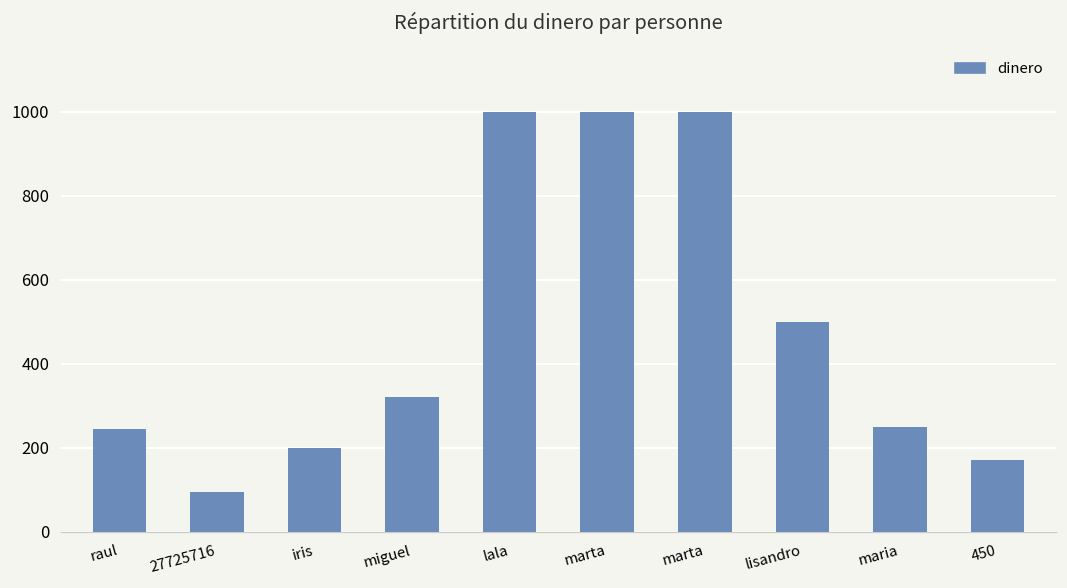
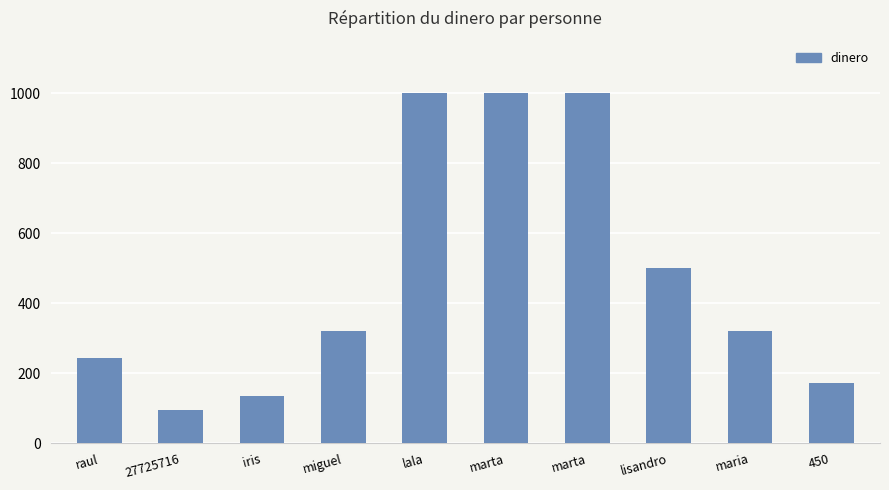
  {
    "raul": 250,
    "27725716": 90,
-   "iris": 200,
+   "iris": 140,
    "miguel": 320,
    "lala": 1000,
    "lisandro": 500,
-   "maria": 250,
+   "maria": 320,
    "450": 170
  }
